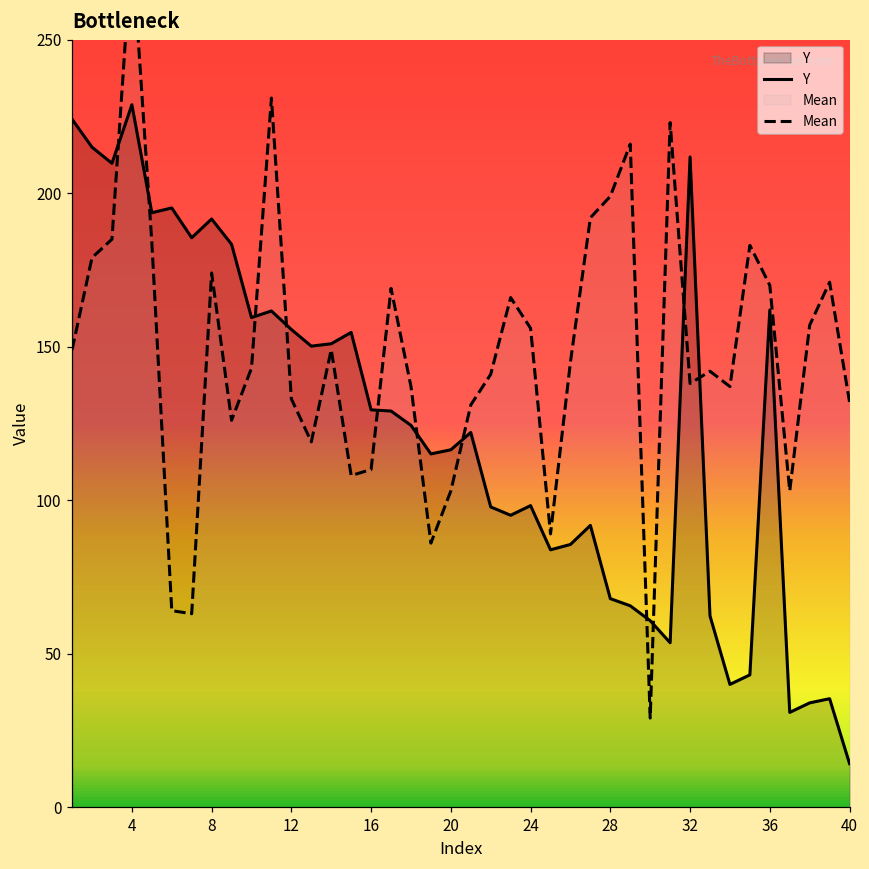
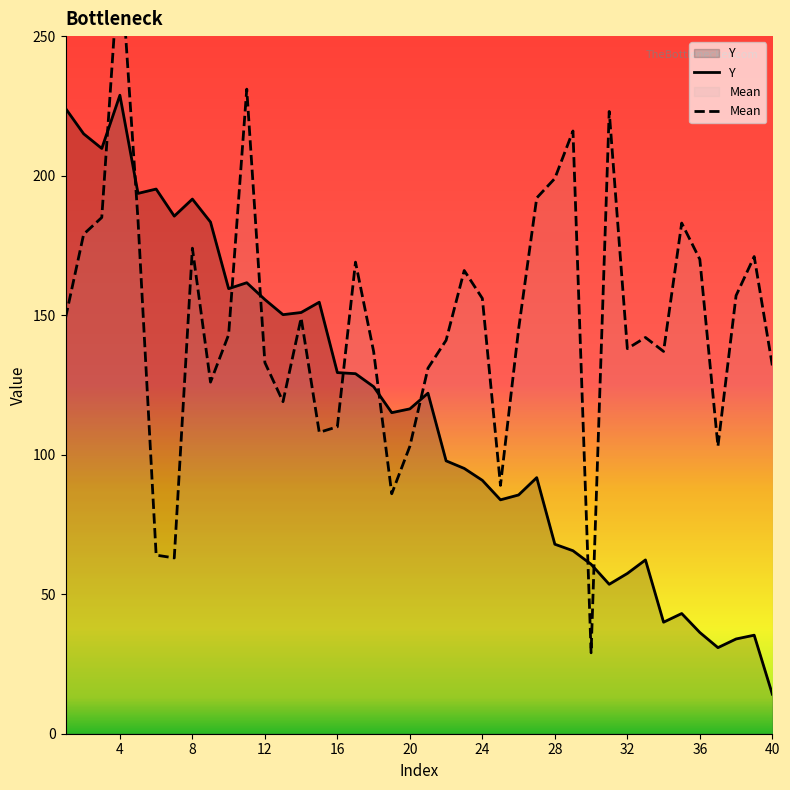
  {
    "Y": {
      "4": 229,
      "8": 192,
      "12": 156,
      "16": 129,
      "20": 116,
-     "24": 98,
+     "24": 91,
      "28": 68,
-     "32": 212,
-     "36": 162,
+     "32": 57,
+     "36": 36,
      "40": 14
    }
  }
